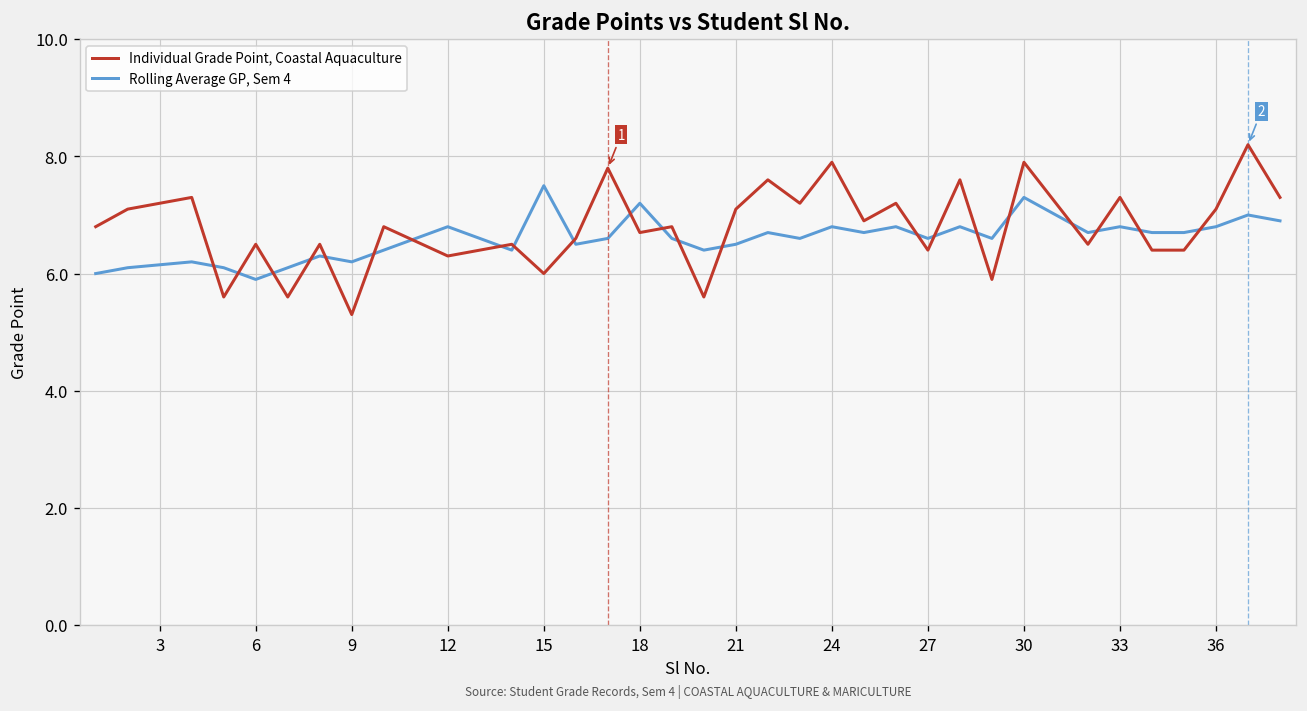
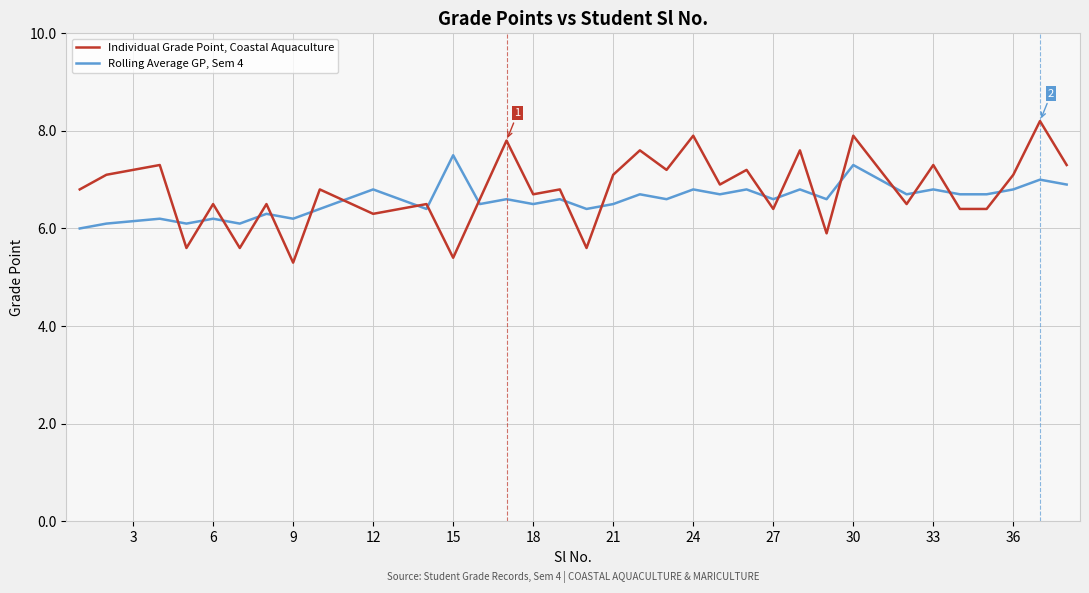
  {
    "Individual Grade Point, Coastal Aquaculture": {
      "6": 6.5,
      "9": 5.3,
      "12": 6.3,
-     "15": 6.0,
+     "15": 5.4,
      "18": 6.7,
      "21": 7.1,
      "24": 7.9,
      "27": 6.4,
      "30": 7.9,
      "33": 7.3,
      "36": 7.1
    },
    "Rolling Average GP, Sem 4": {
-     "6": 5.9,
+     "6": 6.2,
      "9": 6.2,
      "12": 6.8,
      "15": 7.5,
-     "18": 7.2,
+     "18": 6.5,
      "21": 6.5,
      "24": 6.8,
      "27": 6.6,
      "30": 7.3,
      "33": 6.8,
      "36": 6.8
    }
  }
